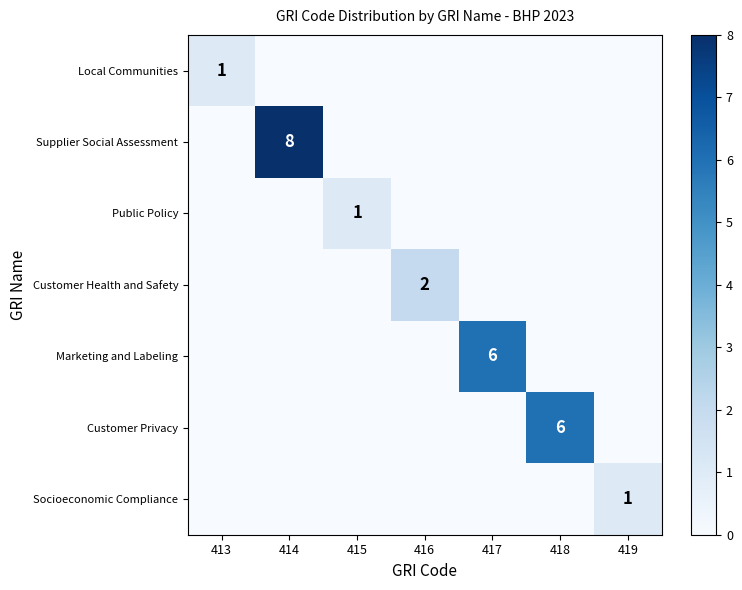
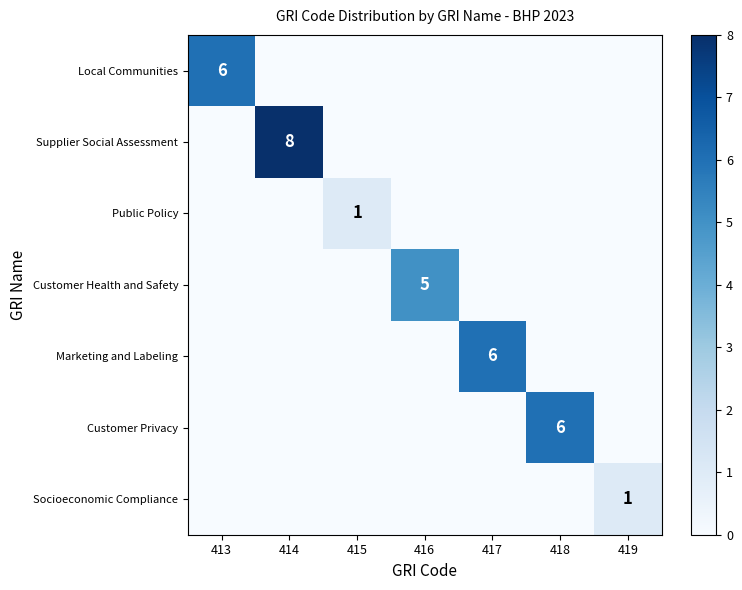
  {
    "Local Communities": {
-     "413": 1
+     "413": 6
    },
    "Supplier Social Assessment": {
      "414": 8
    },
    "Public Policy": {
      "415": 1
    },
    "Customer Health and Safety": {
-     "416": 2
+     "416": 5
    },
    "Marketing and Labeling": {
      "417": 6
    },
    "Customer Privacy": {
      "418": 6
    },
    "Socioeconomic Compliance": {
      "419": 1
    }
  }
